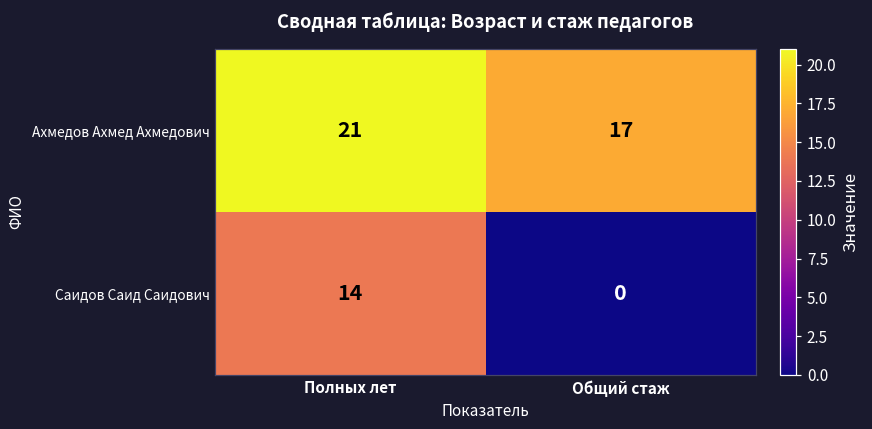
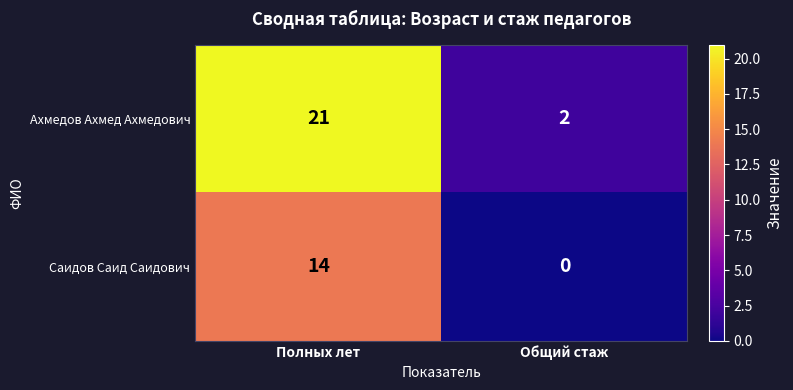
  {
    "Ахмедов Ахмед Ахмедович": {
      "Полных лет": 21,
-     "Общий стаж": 17
+     "Общий стаж": 2
    },
    "Саидов Саид Саидович": {
      "Полных лет": 14,
      "Общий стаж": 0
    }
  }
